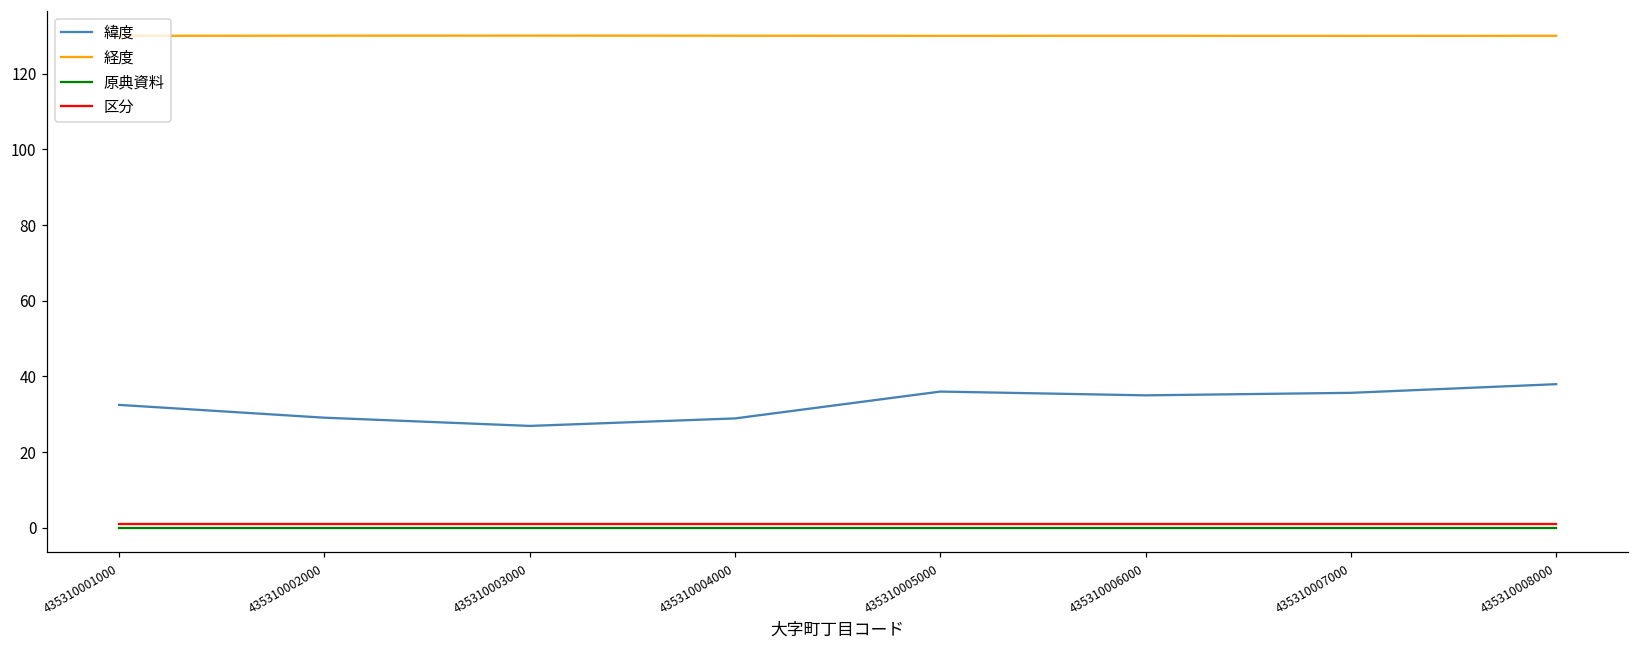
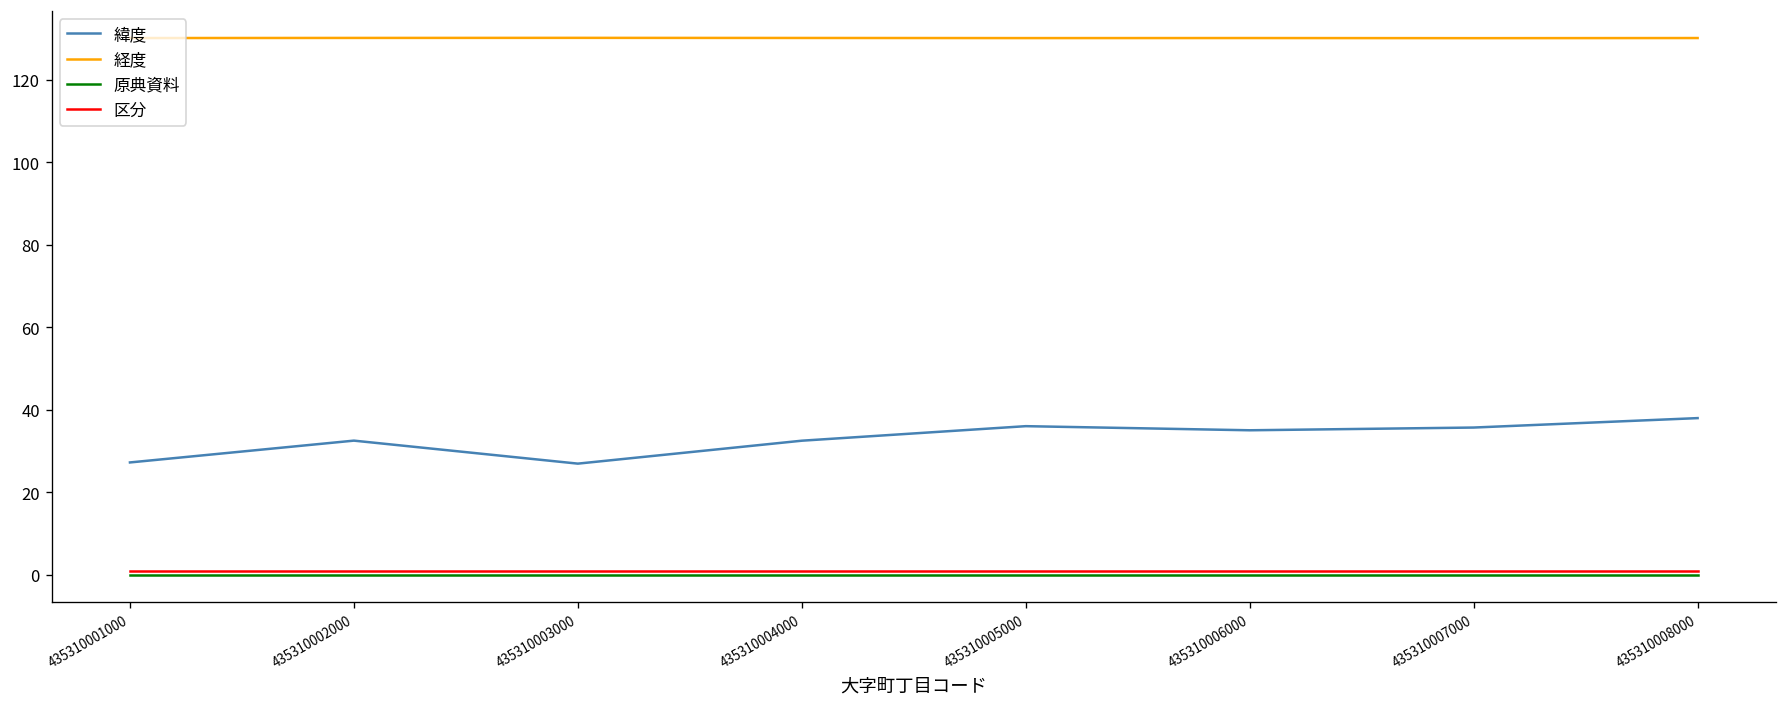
  {
    "緯度": {
-     "435310001000": 32,
-     "435310002000": 29,
+     "435310001000": 27,
+     "435310002000": 33,
      "435310003000": 27,
-     "435310004000": 29,
+     "435310004000": 32,
      "435310005000": 36,
      "435310006000": 35,
      "435310007000": 36,
      "435310008000": 38
    },
    "経度": {
      "435310002000": 130,
      "435310003000": 130,
      "435310004000": 130,
      "435310005000": 130,
      "435310006000": 130,
      "435310007000": 130,
      "435310008000": 130
    },
    "原典資料": {
      "435310001000": 0,
      "435310002000": 0,
      "435310003000": 0,
      "435310004000": 0,
      "435310005000": 0,
      "435310006000": 0,
      "435310007000": 0,
      "435310008000": 0
    },
    "区分": {
      "435310001000": 1,
      "435310002000": 1,
      "435310003000": 1,
      "435310004000": 1,
      "435310005000": 1,
      "435310006000": 1,
      "435310007000": 1,
      "435310008000": 1
    }
  }
